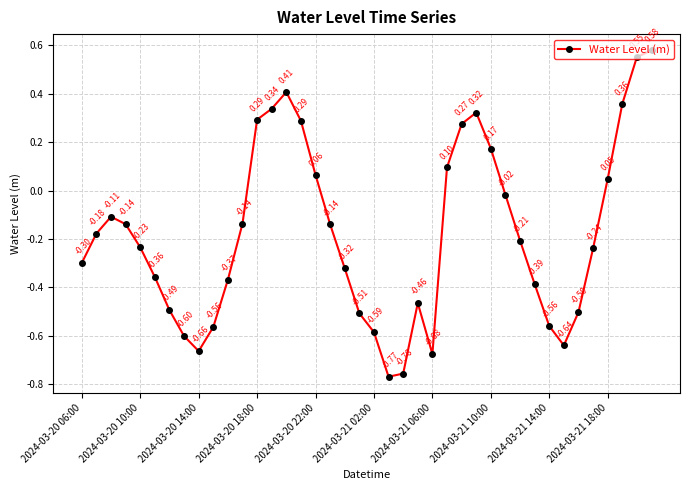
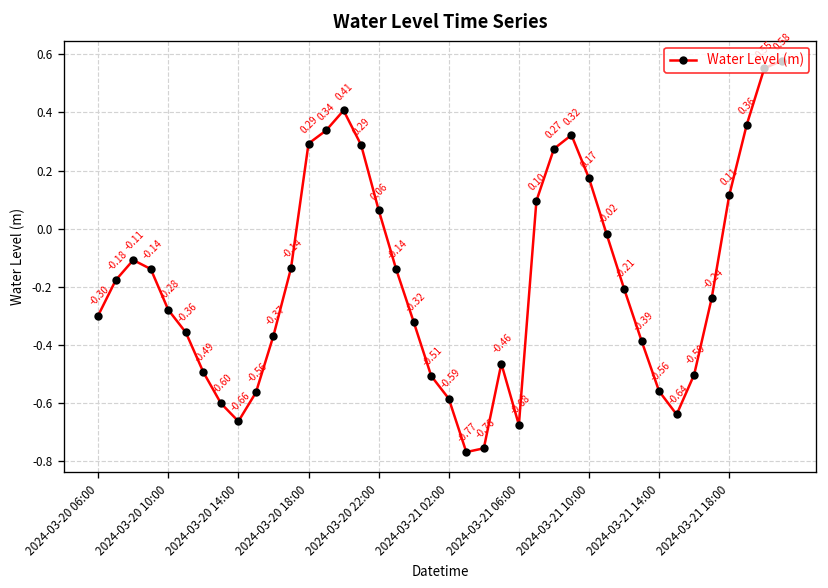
  {
    "2024-03-20 06:00": -0.30,
-   "2024-03-20 10:00": -0.23,
+   "2024-03-20 10:00": -0.28,
    "2024-03-20 14:00": -0.66,
    "2024-03-20 18:00": 0.29,
    "2024-03-20 22:00": 0.06,
    "2024-03-21 02:00": -0.59,
    "2024-03-21 06:00": -0.68,
    "2024-03-21 10:00": 0.17,
    "2024-03-21 14:00": -0.56,
-   "2024-03-21 18:00": 0.05
+   "2024-03-21 18:00": 0.11
  }
